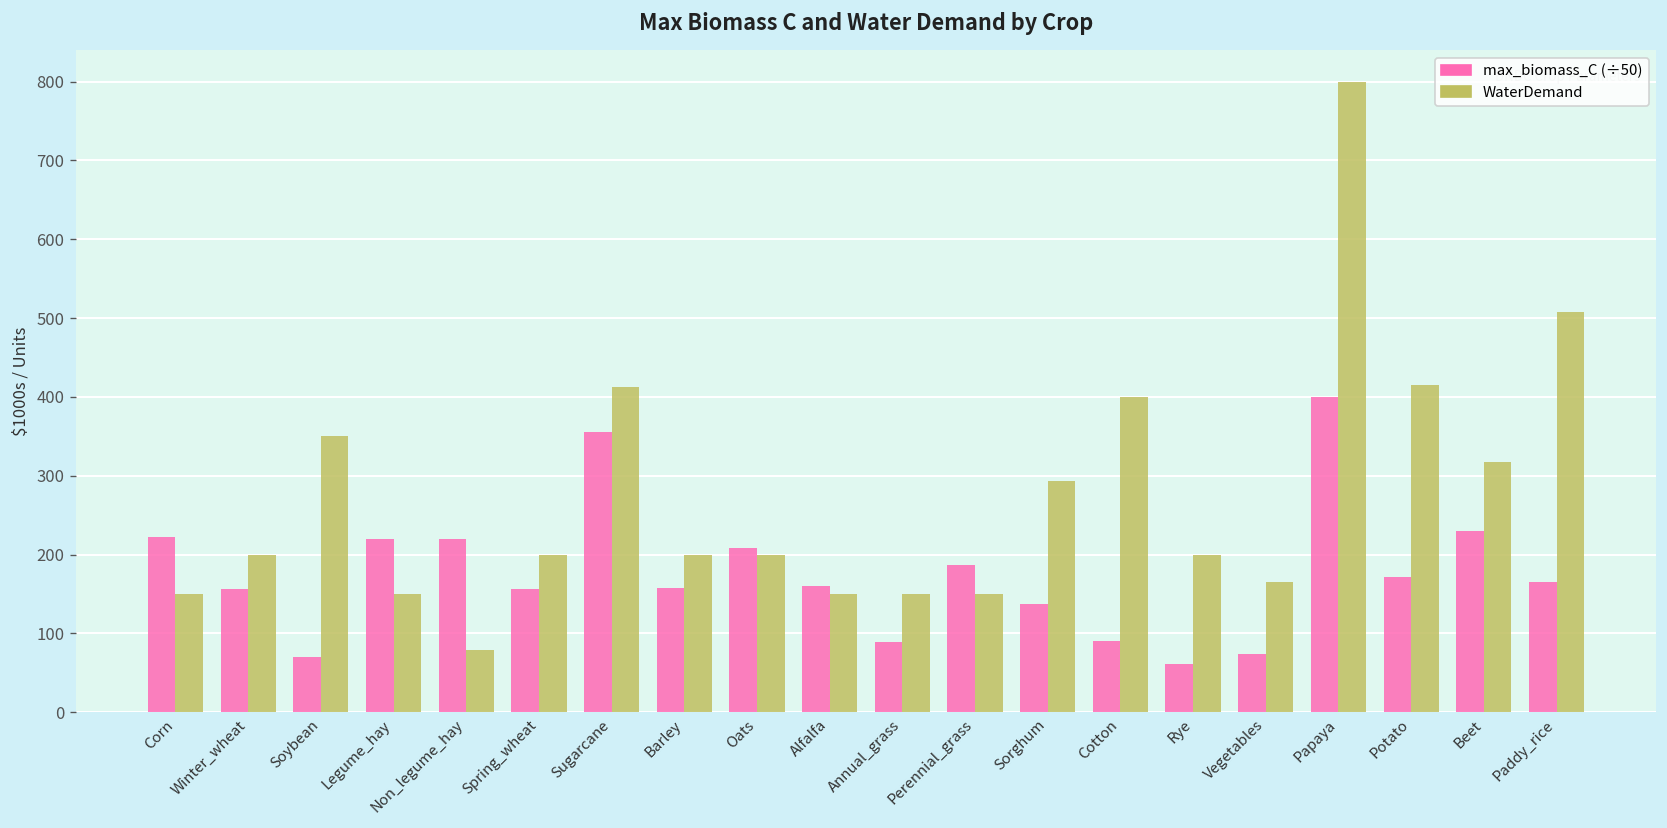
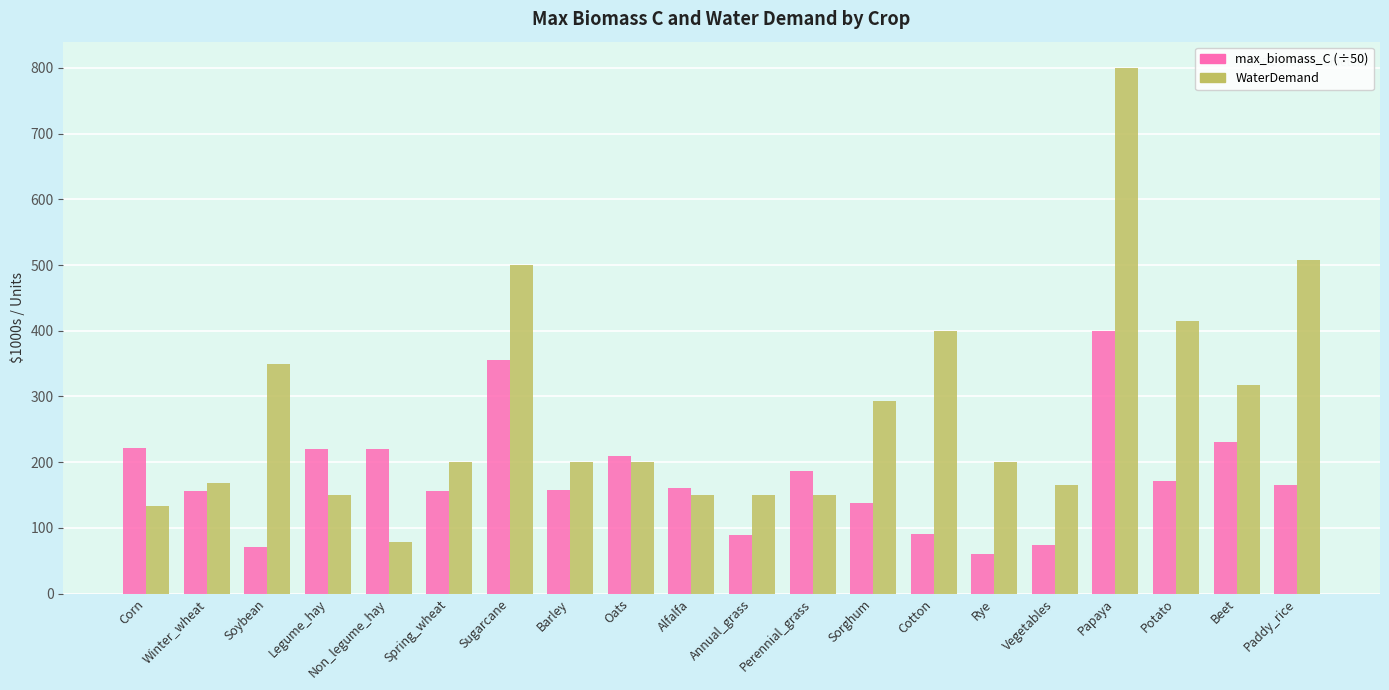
  {
    "WaterDemand": {
-     "Corn": 150,
-     "Winter_wheat": 200,
+     "Corn": 130,
+     "Winter_wheat": 170,
      "Soybean": 350,
      "Legume_hay": 150,
      "Non_legume_hay": 80,
      "Spring_wheat": 200,
-     "Sugarcane": 410,
+     "Sugarcane": 500,
      "Barley": 200,
      "Oats": 200,
      "Alfalfa": 150,
      "Annual_grass": 150,
      "Perennial_grass": 150,
      "Sorghum": 290,
      "Cotton": 400,
      "Rye": 200,
      "Vegetables": 170,
      "Papaya": 800,
      "Potato": 420,
      "Beet": 320,
      "Paddy_rice": 510
    }
  }
